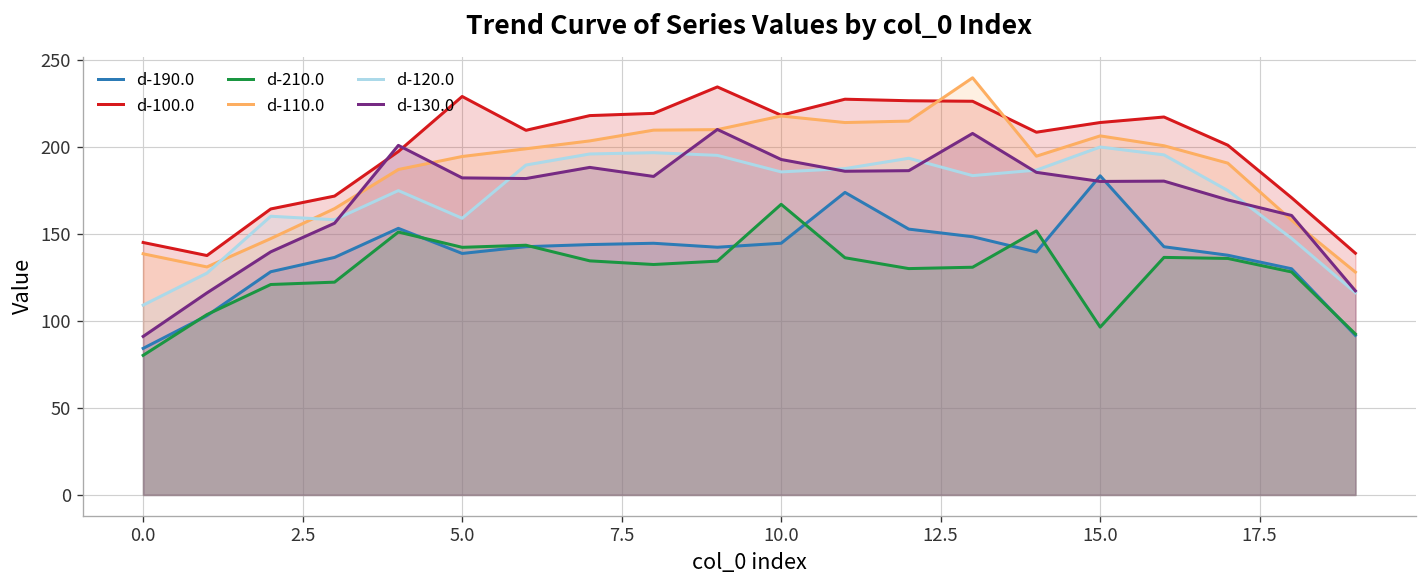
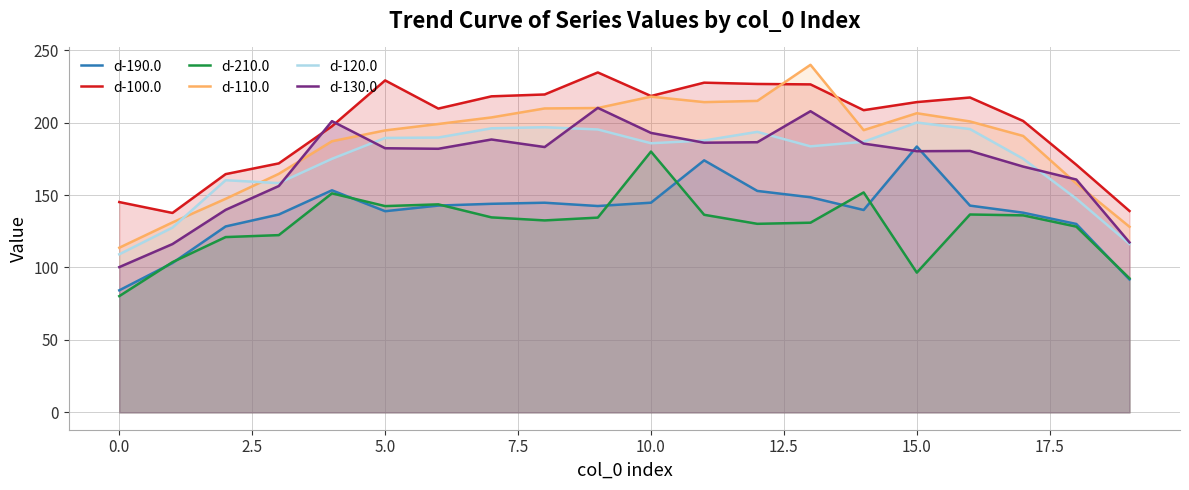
  {
    "d-190.0": {
      "0.0": 84,
      "5.0": 139,
      "10.0": 145,
      "15.0": 184
    },
    "d-100.0": {
      "0.0": 145,
      "5.0": 229,
      "15.0": 214
    },
    "d-210.0": {
      "0.0": 80,
      "5.0": 142,
-     "10.0": 167,
+     "10.0": 180,
      "15.0": 96
    },
    "d-110.0": {
-     "0.0": 139,
+     "0.0": 114,
      "5.0": 195,
      "15.0": 207
    },
    "d-120.0": {
      "0.0": 109,
-     "5.0": 159,
+     "5.0": 189,
      "10.0": 186,
      "15.0": 200
    },
    "d-130.0": {
-     "0.0": 91,
+     "0.0": 100,
      "5.0": 182,
      "10.0": 193,
      "15.0": 180
    }
  }
